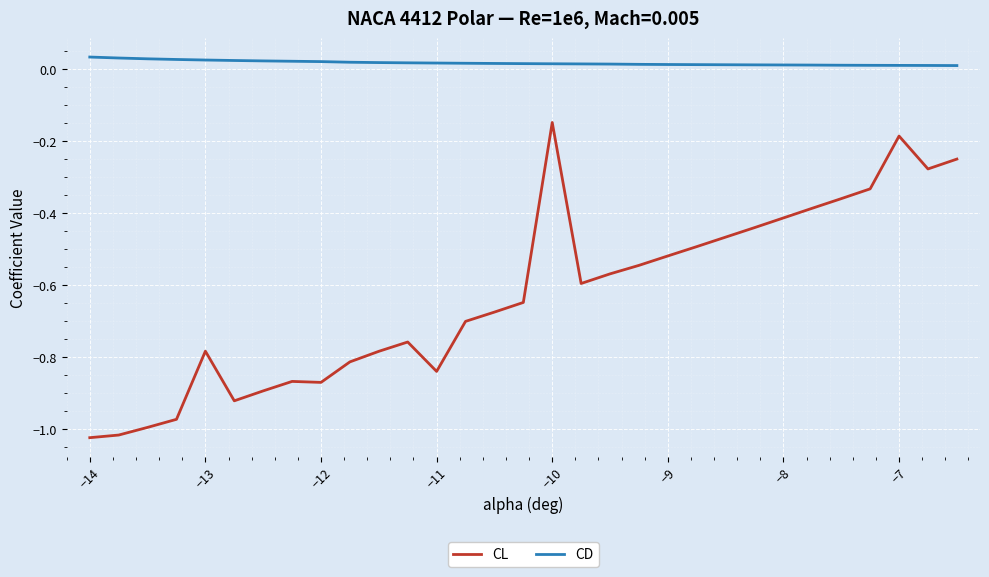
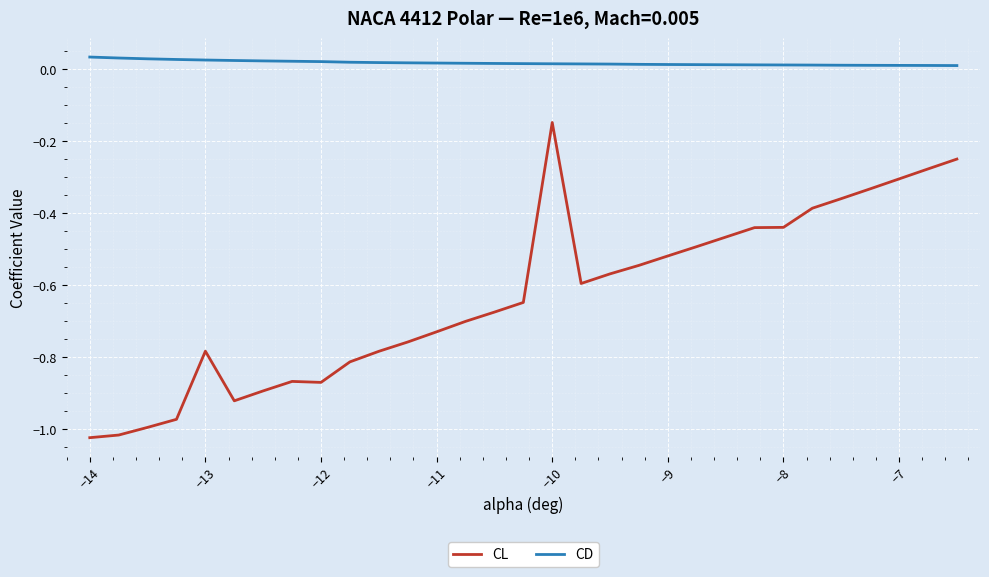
  {
    "CL": {
      "−14": -1.02,
      "−13": -0.78,
      "−12": -0.87,
-     "−11": -0.84,
+     "−11": -0.73,
      "−10": -0.15,
      "−9": -0.52,
-     "−8": -0.41,
-     "−7": -0.19
+     "−8": -0.44,
+     "−7": -0.31
    },
    "CD": {
      "−14": 0.03,
      "−13": 0.03,
      "−12": 0.02,
      "−11": 0.02,
      "−10": 0.01,
      "−9": 0.01,
      "−8": 0.01,
      "−7": 0.01
    }
  }
